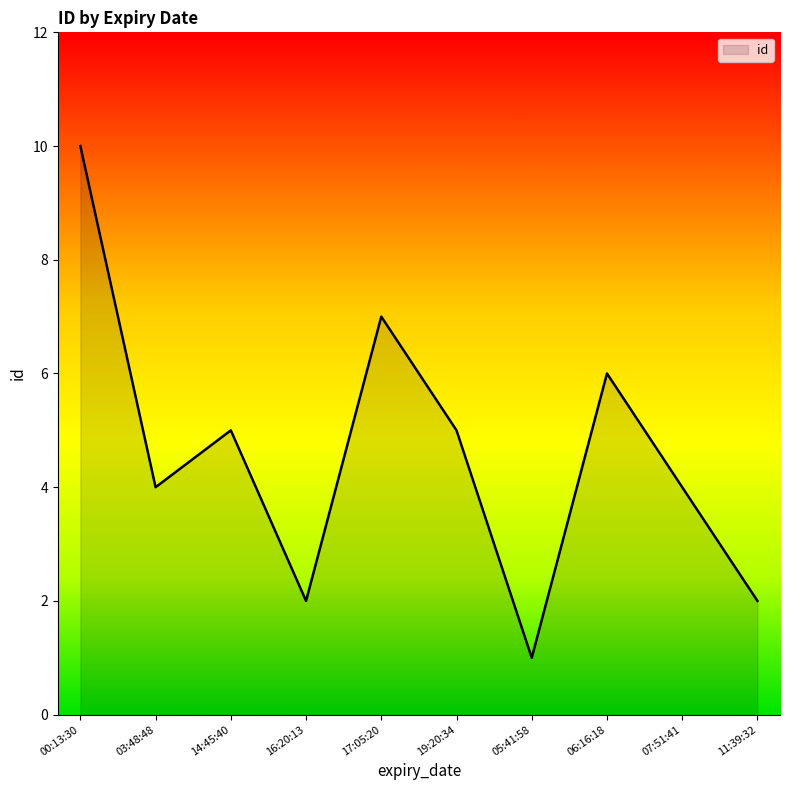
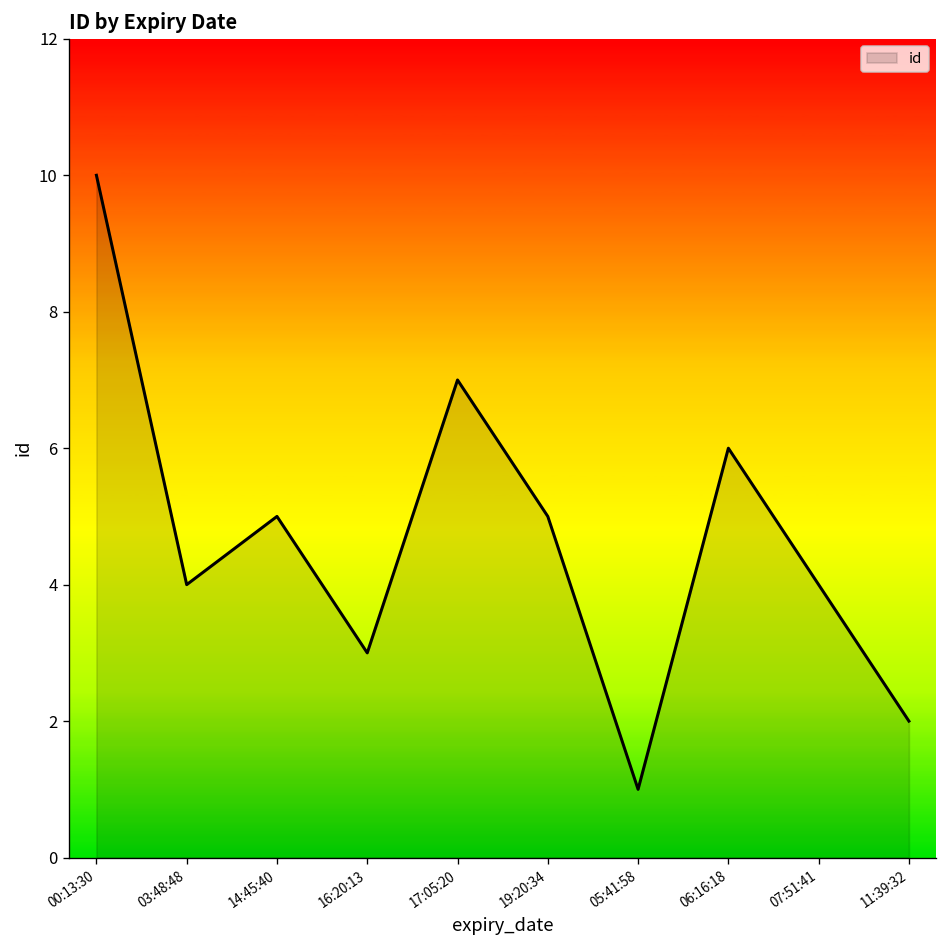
  {
    "00:13:30": 10,
    "03:48:48": 4,
    "14:45:40": 5,
-   "16:20:13": 2,
+   "16:20:13": 3,
    "17:05:20": 7,
    "19:20:34": 5,
    "05:41:58": 1,
    "06:16:18": 6,
    "07:51:41": 4,
    "11:39:32": 2
  }
